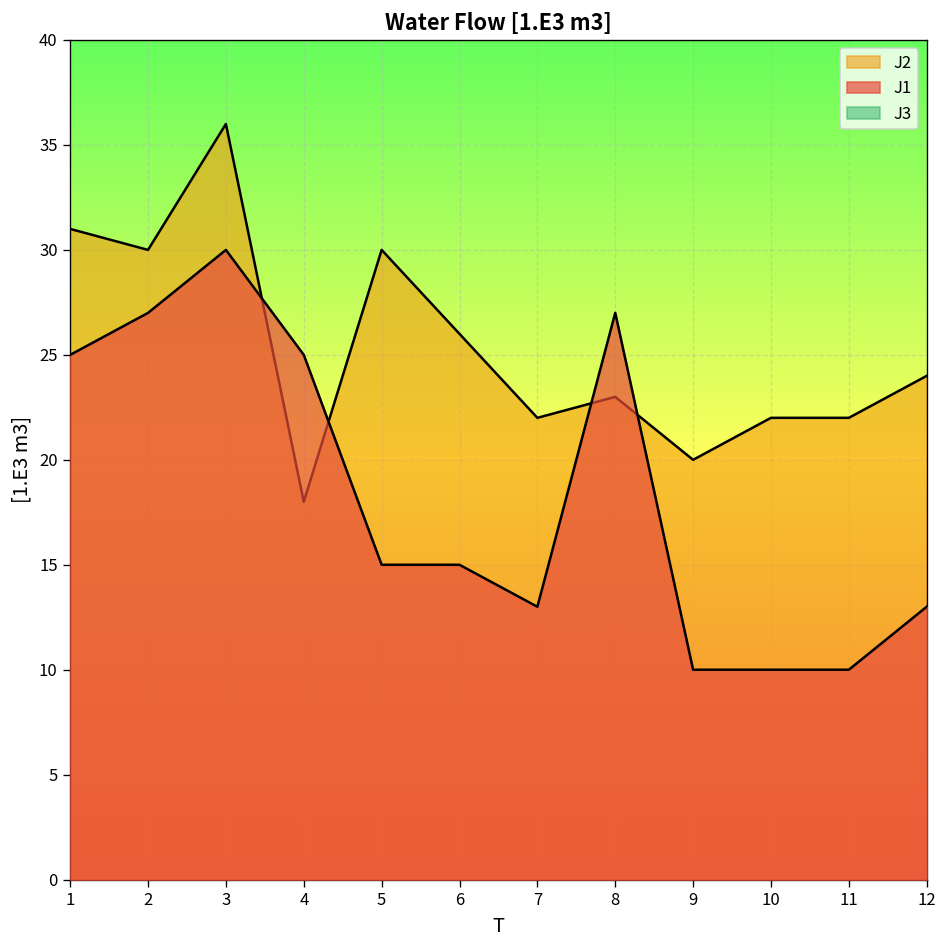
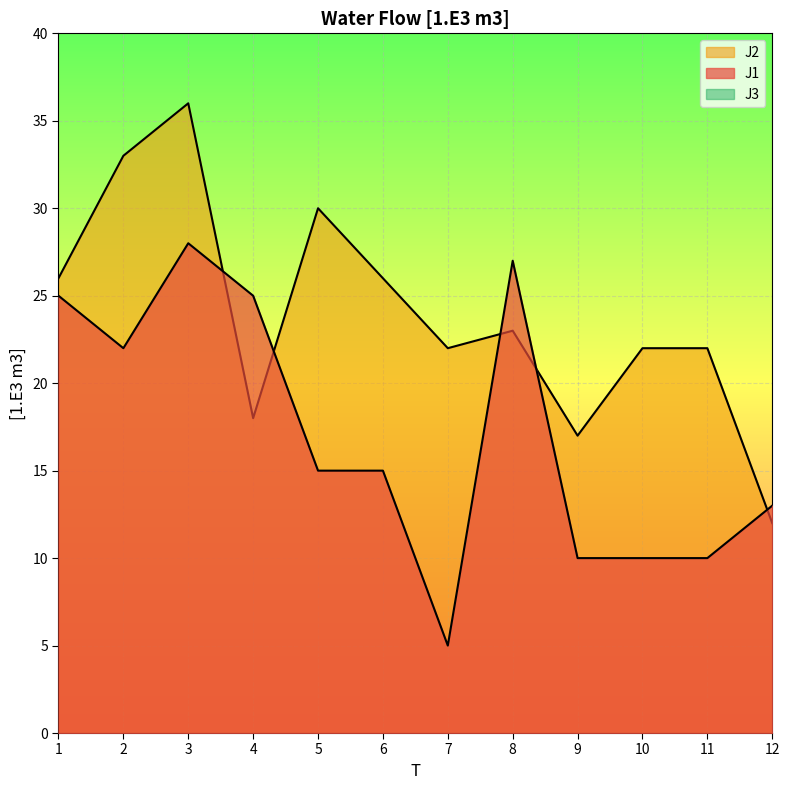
  {
    "J2": {
-     "1": 31,
-     "2": 30,
+     "1": 26,
+     "2": 33,
      "3": 36,
      "4": 18,
      "5": 30,
      "6": 26,
      "7": 22,
      "8": 23,
-     "9": 20,
+     "9": 17,
      "10": 22,
      "11": 22,
-     "12": 24
+     "12": 12
    },
    "J1": {
      "1": 25,
-     "2": 27,
-     "3": 30,
+     "2": 22,
+     "3": 28,
      "4": 25,
      "5": 15,
      "6": 15,
-     "7": 13,
+     "7": 5,
      "8": 27,
      "9": 10,
      "10": 10,
      "11": 10,
      "12": 13
    },
    "J3": {
      "1": 0,
      "2": 0,
      "3": 0,
      "4": 0,
      "5": 0,
      "6": 0,
      "7": 0,
      "8": 0,
      "9": 0,
      "10": 0,
      "11": 0,
      "12": 0
    }
  }
